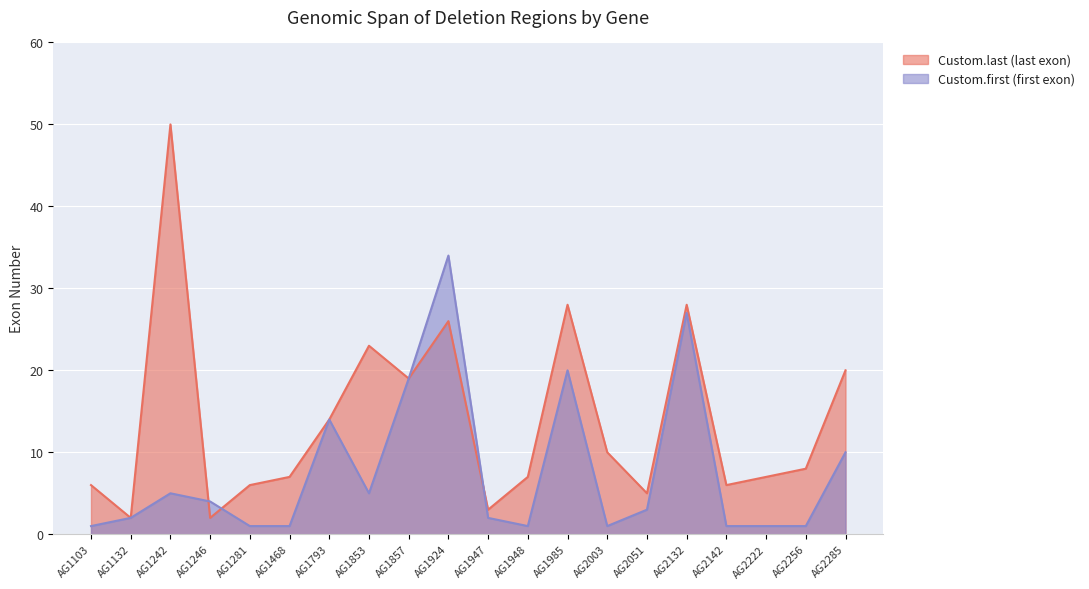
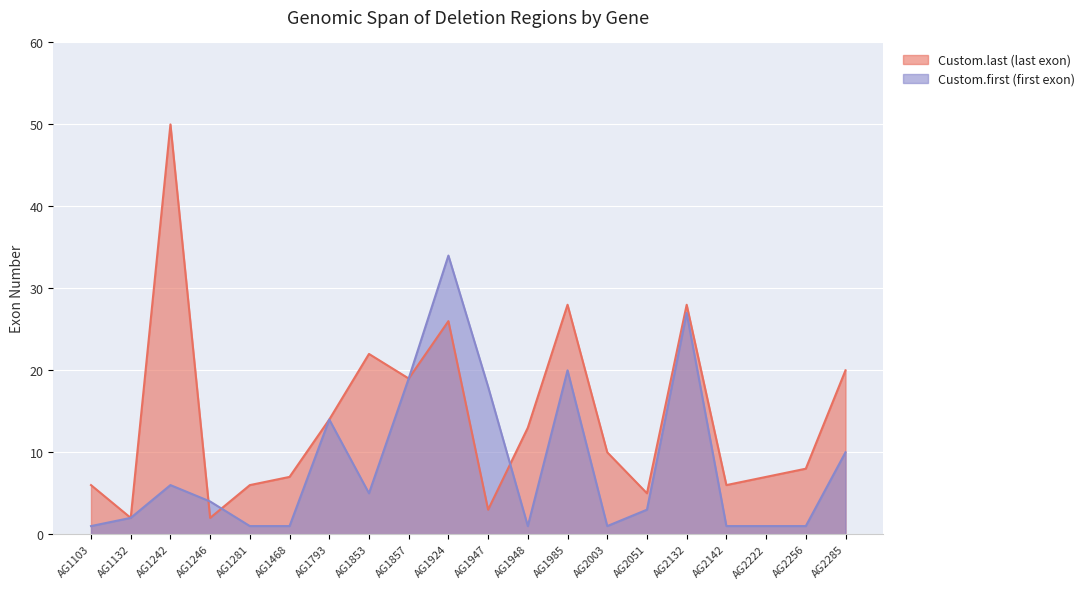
  {
    "Custom.last (last exon)": {
      "AG1103": 6,
      "AG1242": 50,
      "AG1246": 2,
      "AG1281": 6,
      "AG1468": 7,
-     "AG1853": 23,
+     "AG1853": 22,
      "AG1924": 26,
      "AG1947": 3,
-     "AG1948": 7,
+     "AG1948": 13,
      "AG1985": 28,
      "AG2003": 10,
      "AG2051": 5,
      "AG2132": 28,
      "AG2142": 6,
      "AG2222": 7,
      "AG2256": 8,
      "AG2285": 20
    },
    "Custom.first (first exon)": {
      "AG1103": 1,
-     "AG1242": 5,
+     "AG1242": 6,
      "AG1246": 4,
      "AG1281": 1,
      "AG1468": 1,
      "AG1853": 5,
      "AG1924": 34,
-     "AG1947": 2,
+     "AG1947": 18,
      "AG1948": 1,
      "AG1985": 20,
      "AG2003": 1,
      "AG2051": 3,
      "AG2132": 27,
      "AG2142": 1,
      "AG2222": 1,
      "AG2256": 1,
      "AG2285": 10
    }
  }
